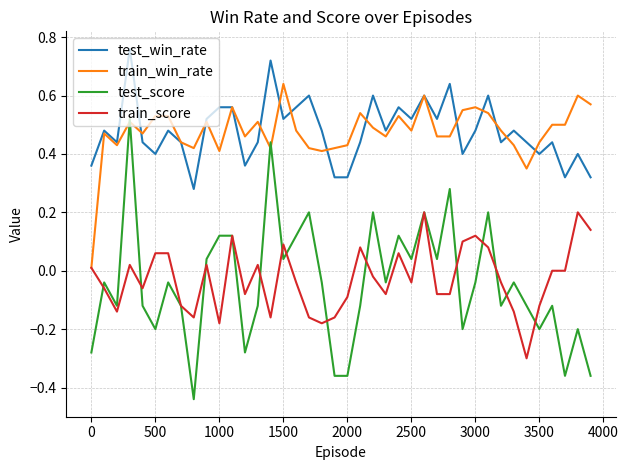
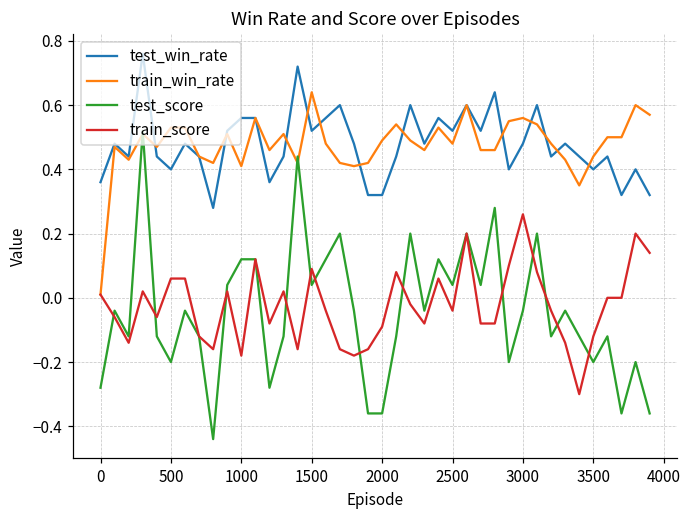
  {
    "test_win_rate": {
      "0": 0.36,
      "500": 0.40,
      "1000": 0.56,
      "1500": 0.52,
      "2000": 0.32,
      "2500": 0.52,
      "3000": 0.48,
      "3500": 0.40
    },
    "train_win_rate": {
      "1000": 0.41,
      "1500": 0.64,
-     "2000": 0.43,
+     "2000": 0.49,
      "2500": 0.48,
      "3000": 0.56,
      "3500": 0.44
    },
    "test_score": {
      "0": -0.28,
      "500": -0.20,
      "1000": 0.12,
      "1500": 0.04,
      "2000": -0.36,
      "2500": 0.04,
      "3000": -0.04,
      "3500": -0.20
    },
    "train_score": {
      "500": 0.06,
      "1000": -0.18,
      "1500": 0.09,
      "2000": -0.09,
      "2500": -0.04,
-     "3000": 0.12,
+     "3000": 0.26,
      "3500": -0.12
    }
  }
